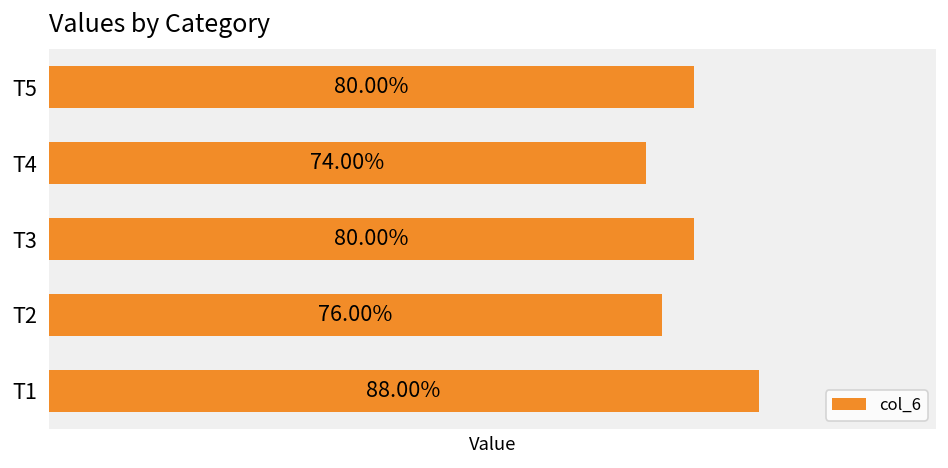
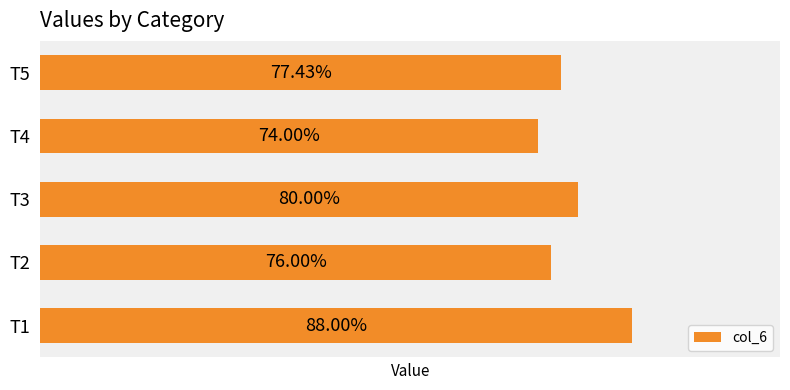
  {
-   "T5": "80.00%",
+   "T5": "77.43%",
    "T4": "74.00%",
    "T3": "80.00%",
    "T2": "76.00%",
    "T1": "88.00%"
  }
